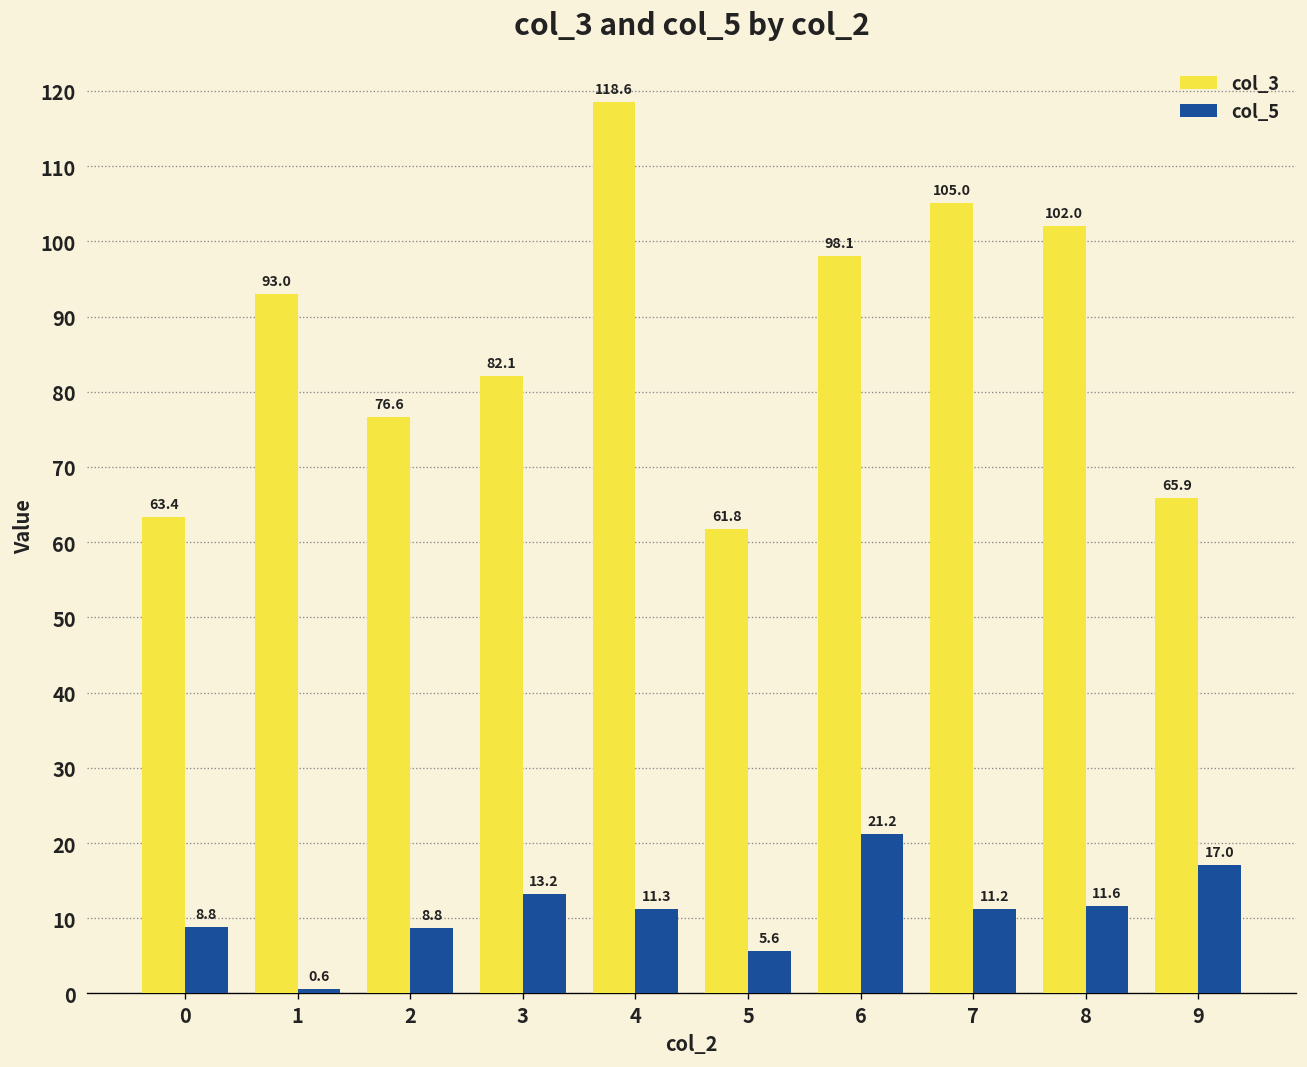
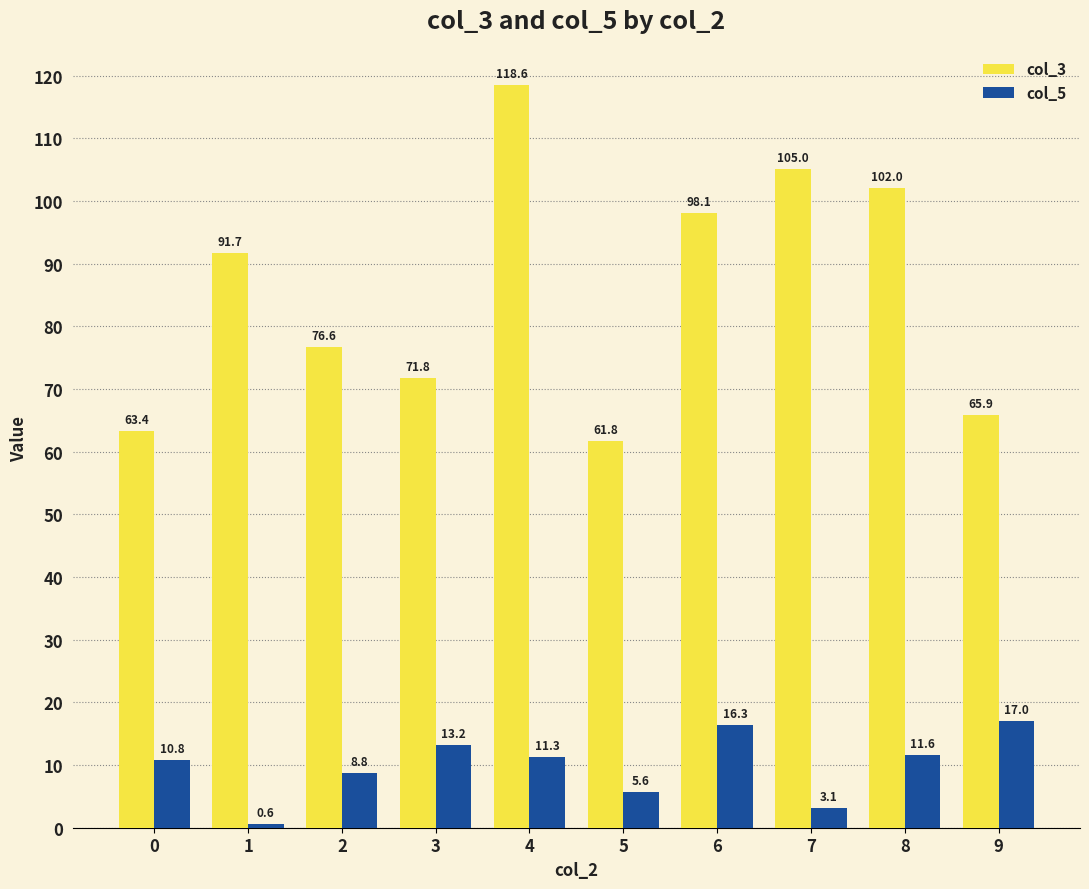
  {
    "col_3": {
      "0": 63.4,
-     "1": 93.0,
+     "1": 91.7,
      "2": 76.6,
-     "3": 82.1,
+     "3": 71.8,
      "4": 118.6,
      "5": 61.8,
      "6": 98.1,
      "7": 105.0,
      "8": 102.0,
      "9": 65.9
    },
    "col_5": {
-     "0": 8.8,
+     "0": 10.8,
      "1": 0.6,
      "2": 8.8,
      "3": 13.2,
      "4": 11.3,
      "5": 5.6,
-     "6": 21.2,
-     "7": 11.2,
+     "6": 16.3,
+     "7": 3.1,
      "8": 11.6,
      "9": 17.0
    }
  }
